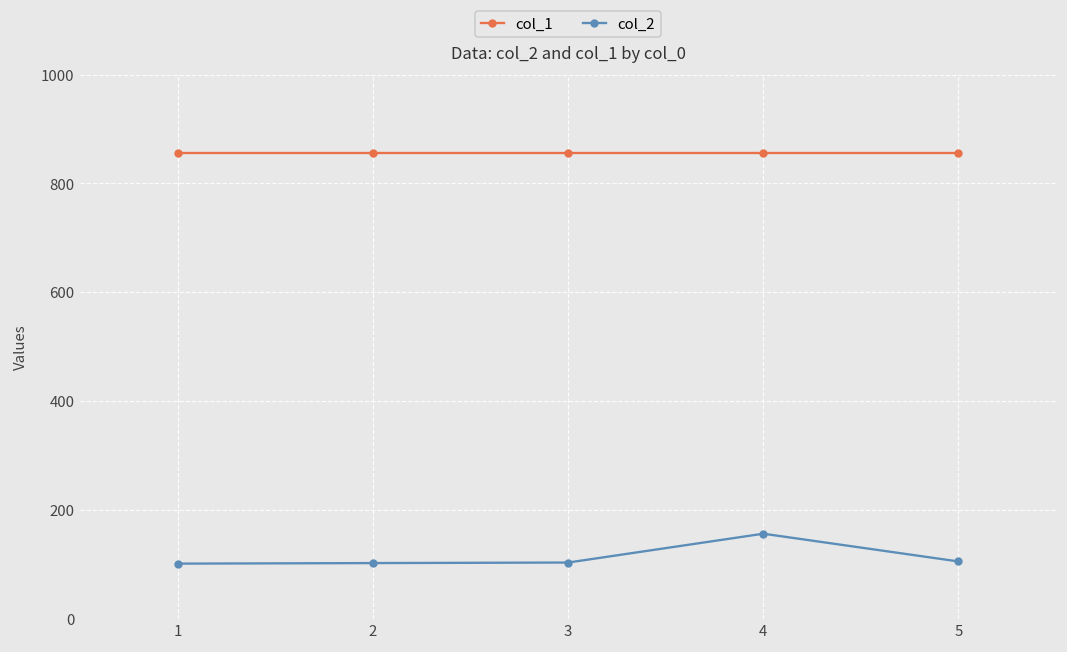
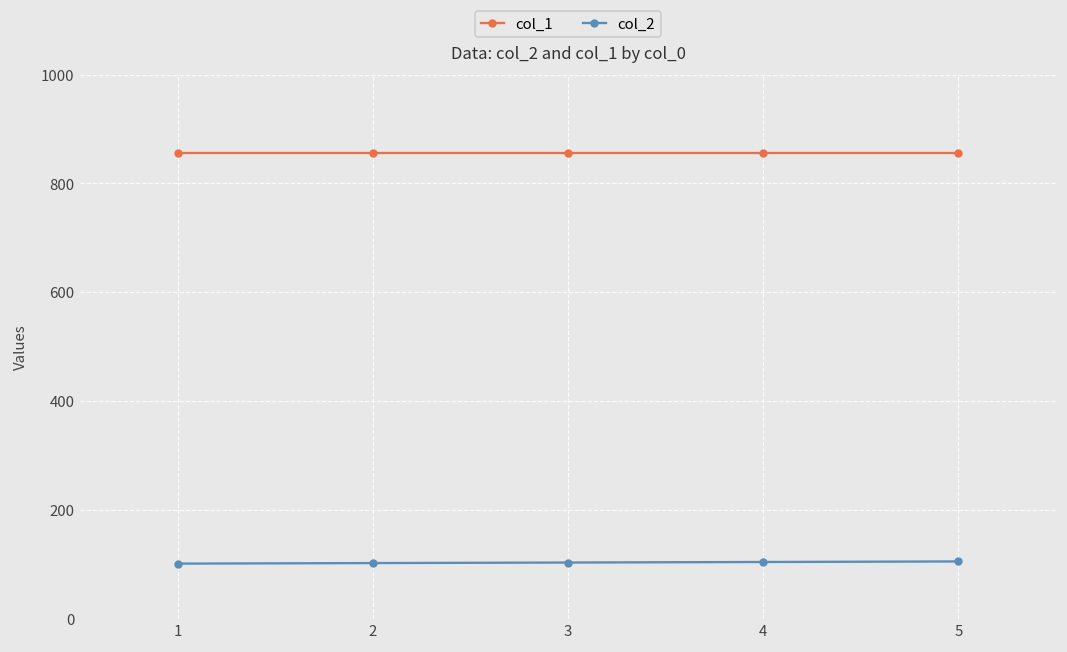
  {
    "col_1": {
      "1": 860,
      "2": 860,
      "3": 860,
      "4": 860,
      "5": 860
    },
    "col_2": {
      "1": 100,
      "2": 100,
      "3": 100,
-     "4": 160,
+     "4": 100,
      "5": 110
    }
  }
